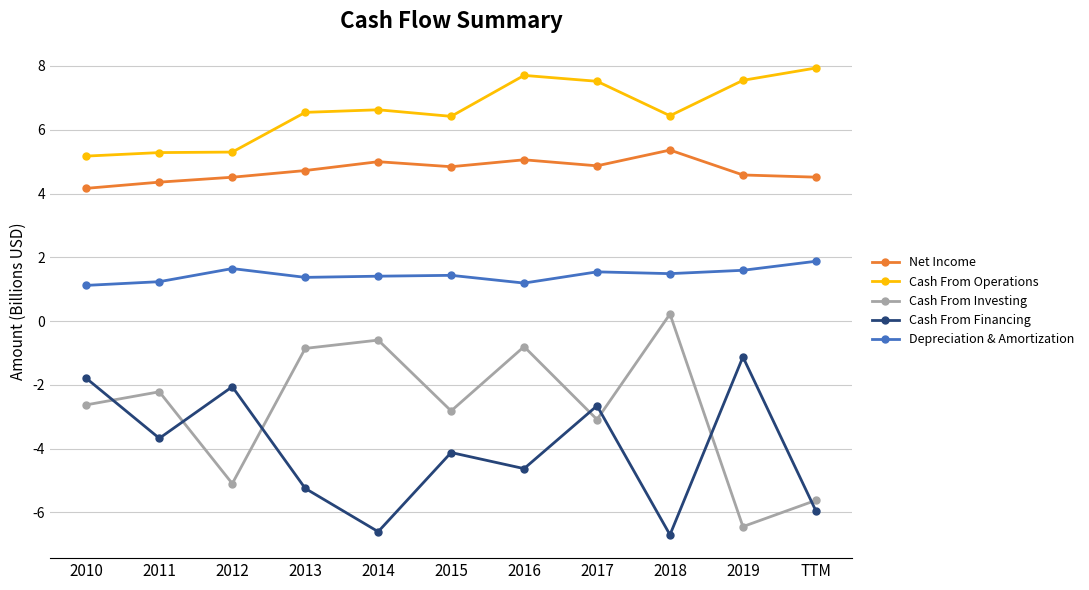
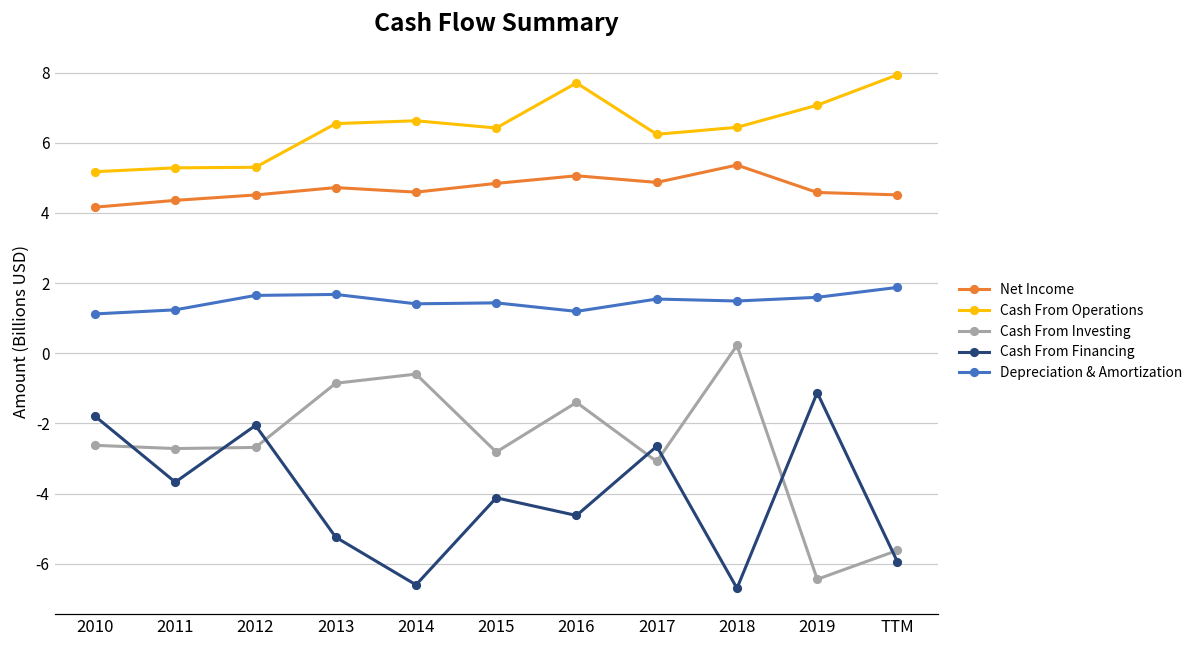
  {
    "Net Income": {
      "2010": 4.2,
      "2011": 4.4,
      "2012": 4.5,
      "2013": 4.7,
-     "2014": 5.0,
+     "2014": 4.6,
      "2015": 4.8,
      "2016": 5.1,
      "2017": 4.9,
      "2018": 5.4,
      "2019": 4.6,
      "TTM": 4.5
    },
    "Cash From Operations": {
      "2010": 5.2,
      "2011": 5.3,
      "2012": 5.3,
      "2013": 6.5,
      "2014": 6.6,
      "2015": 6.4,
      "2016": 7.7,
-     "2017": 7.5,
+     "2017": 6.2,
      "2018": 6.4,
-     "2019": 7.5,
+     "2019": 7.1,
      "TTM": 7.9
    },
    "Cash From Investing": {
      "2010": -2.6,
-     "2011": -2.2,
-     "2012": -5.1,
+     "2011": -2.7,
+     "2012": -2.7,
      "2013": -0.9,
      "2014": -0.6,
      "2015": -2.8,
-     "2016": -0.8,
+     "2016": -1.4,
      "2017": -3.1,
      "2018": 0.2,
      "2019": -6.4,
      "TTM": -5.6
    },
    "Cash From Financing": {
      "2010": -1.8,
      "2011": -3.7,
      "2012": -2.1,
      "2013": -5.2,
      "2014": -6.6,
      "2015": -4.1,
      "2016": -4.6,
      "2017": -2.7,
      "2018": -6.7,
      "2019": -1.1,
      "TTM": -5.9
    },
    "Depreciation & Amortization": {
      "2010": 1.1,
      "2011": 1.2,
      "2012": 1.6,
-     "2013": 1.4,
+     "2013": 1.7,
      "2014": 1.4,
      "2015": 1.4,
      "2016": 1.2,
      "2017": 1.5,
      "2018": 1.5,
      "2019": 1.6,
      "TTM": 1.9
    }
  }
